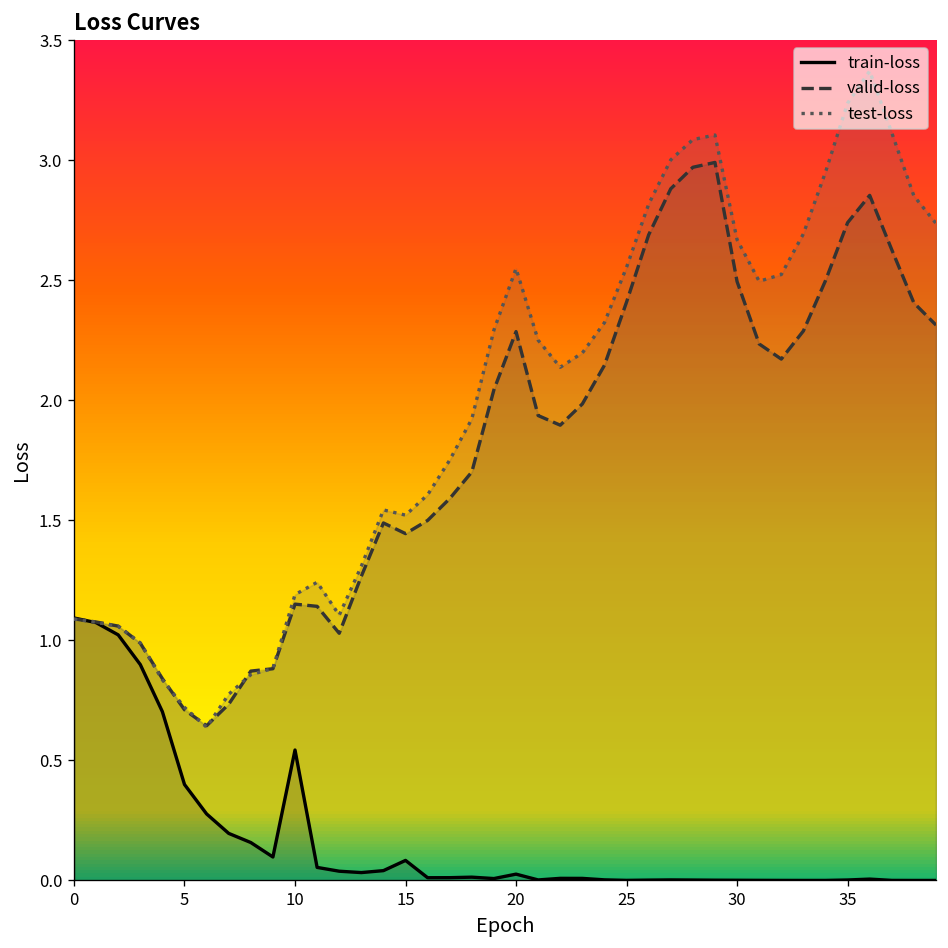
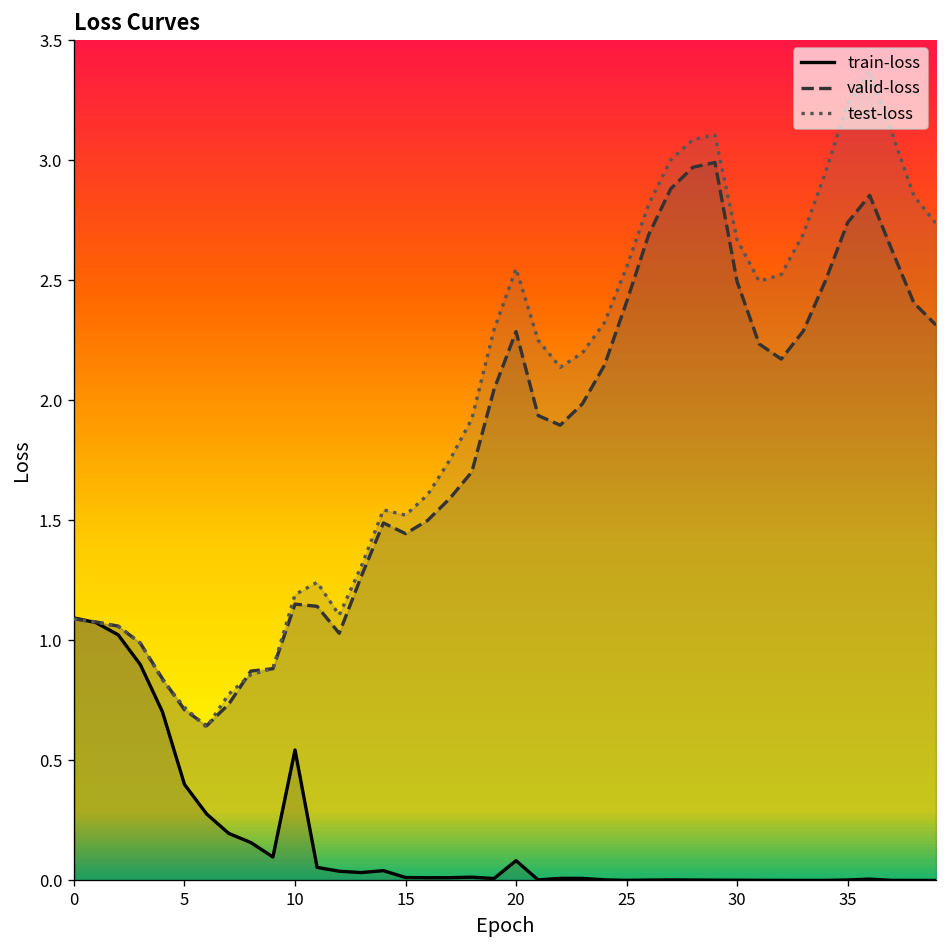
  {
    "train-loss": {
      "5": 0.40,
      "10": 0.54,
-     "15": 0.08,
-     "20": 0.03,
+     "15": 0.01,
+     "20": 0.08,
      "25": 0.00,
      "30": 0.00,
      "35": 0.00
    }
  }
